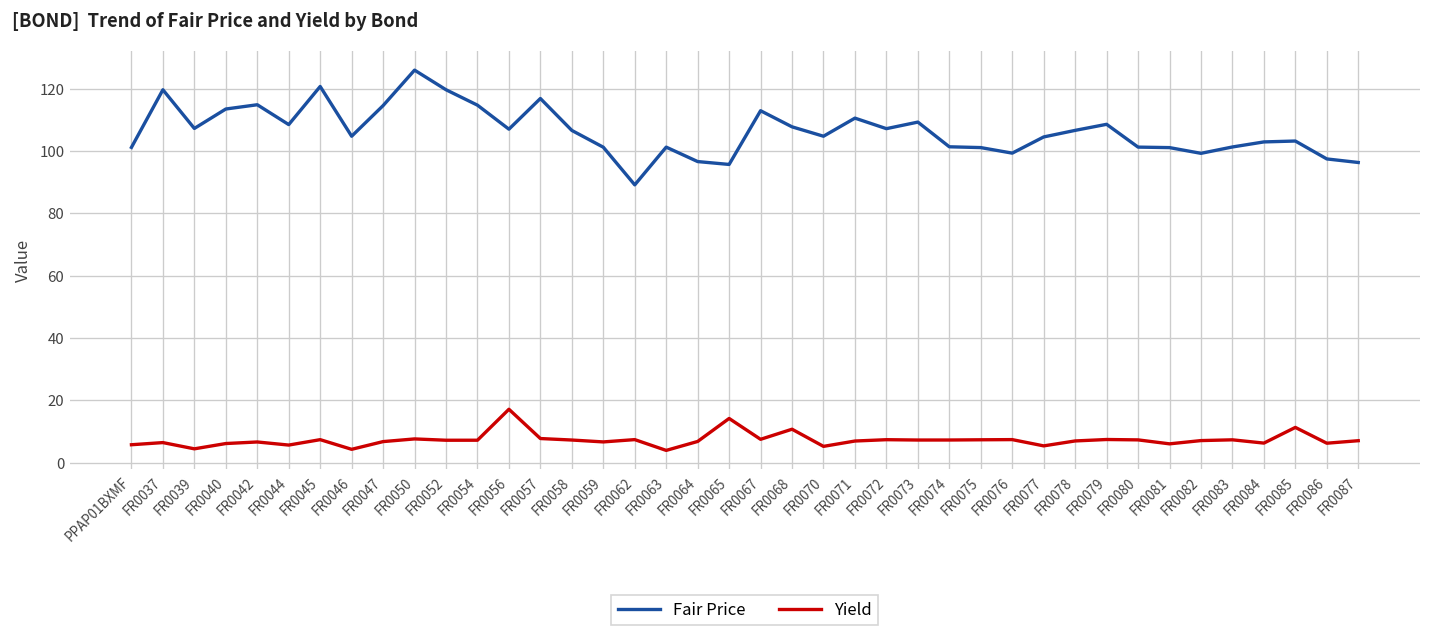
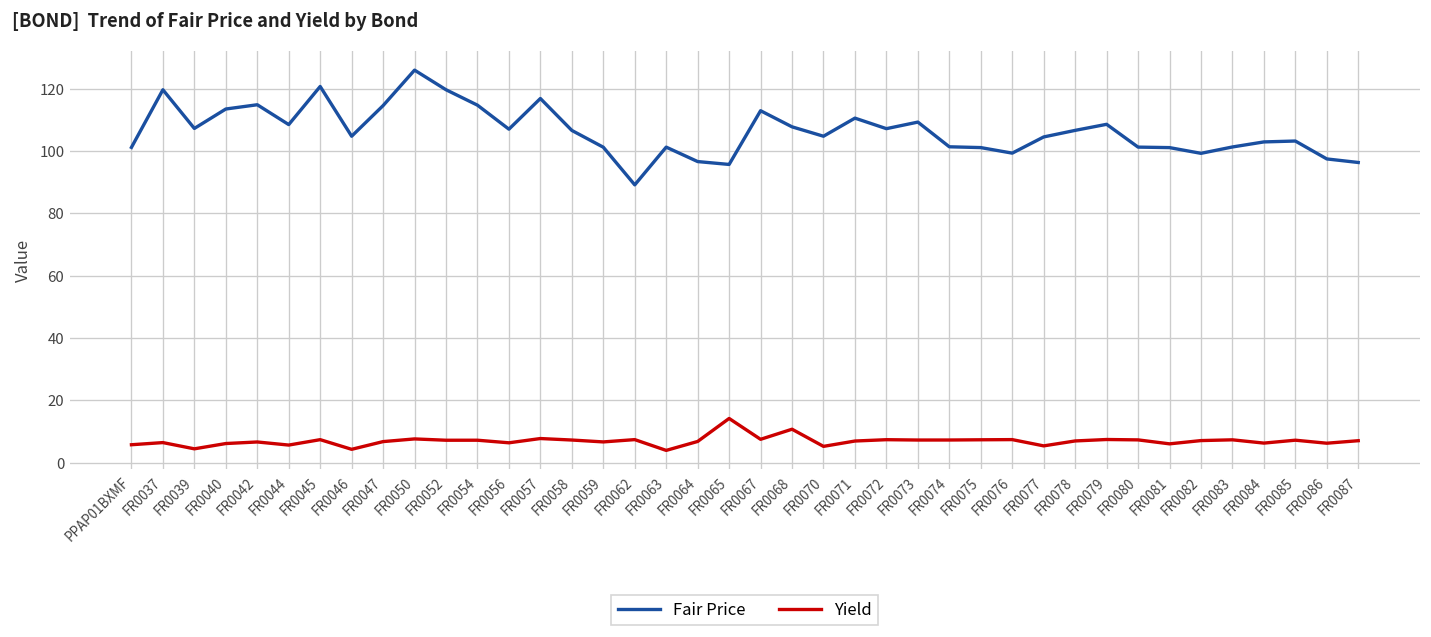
  {
    "Fair Price": {
      "PPAP01BXMF": 101,
      "FR0037": 120,
      "FR0039": 107,
      "FR0040": 113,
      "FR0042": 115,
      "FR0044": 108,
      "FR0045": 121,
      "FR0046": 105,
      "FR0047": 115,
      "FR0050": 126,
      "FR0052": 120,
      "FR0054": 115,
      "FR0056": 107,
      "FR0057": 117,
      "FR0058": 107,
      "FR0059": 101,
      "FR0062": 89,
      "FR0063": 101,
      "FR0064": 97,
      "FR0065": 96,
      "FR0067": 113,
      "FR0068": 108,
      "FR0070": 105,
      "FR0071": 111,
      "FR0072": 107,
      "FR0073": 109,
      "FR0074": 101,
      "FR0075": 101,
      "FR0076": 99,
      "FR0077": 105,
      "FR0078": 107,
      "FR0079": 109,
      "FR0080": 101,
      "FR0081": 101,
      "FR0082": 99,
      "FR0083": 101,
      "FR0084": 103,
      "FR0085": 103,
      "FR0086": 97,
      "FR0087": 96
    },
    "Yield": {
      "PPAP01BXMF": 6,
      "FR0037": 6,
      "FR0039": 4,
      "FR0040": 6,
      "FR0042": 7,
      "FR0044": 6,
      "FR0045": 7,
      "FR0046": 4,
      "FR0047": 7,
      "FR0050": 8,
      "FR0052": 7,
      "FR0054": 7,
-     "FR0056": 17,
+     "FR0056": 6,
      "FR0057": 8,
      "FR0058": 7,
      "FR0059": 7,
      "FR0062": 7,
      "FR0063": 4,
      "FR0064": 7,
      "FR0065": 14,
      "FR0067": 8,
      "FR0068": 11,
      "FR0070": 5,
      "FR0071": 7,
      "FR0072": 7,
      "FR0073": 7,
      "FR0074": 7,
      "FR0075": 7,
      "FR0076": 7,
      "FR0077": 5,
      "FR0078": 7,
      "FR0079": 7,
      "FR0080": 7,
      "FR0081": 6,
      "FR0082": 7,
      "FR0083": 7,
      "FR0084": 6,
-     "FR0085": 11,
+     "FR0085": 7,
      "FR0086": 6,
      "FR0087": 7
    }
  }
